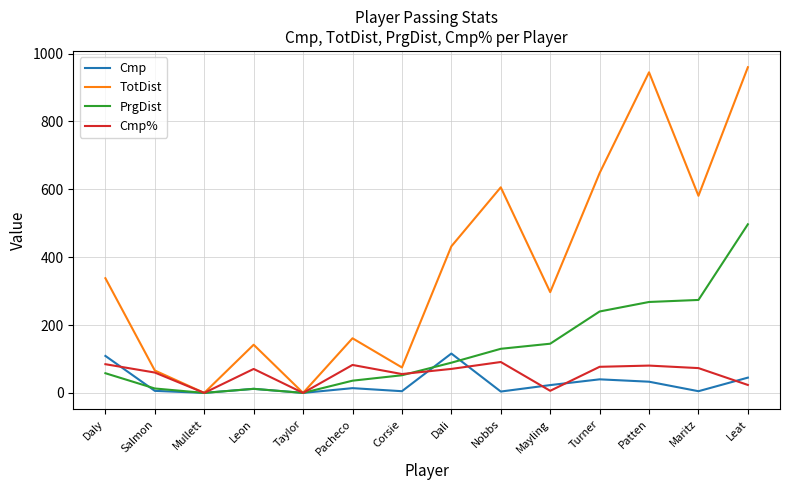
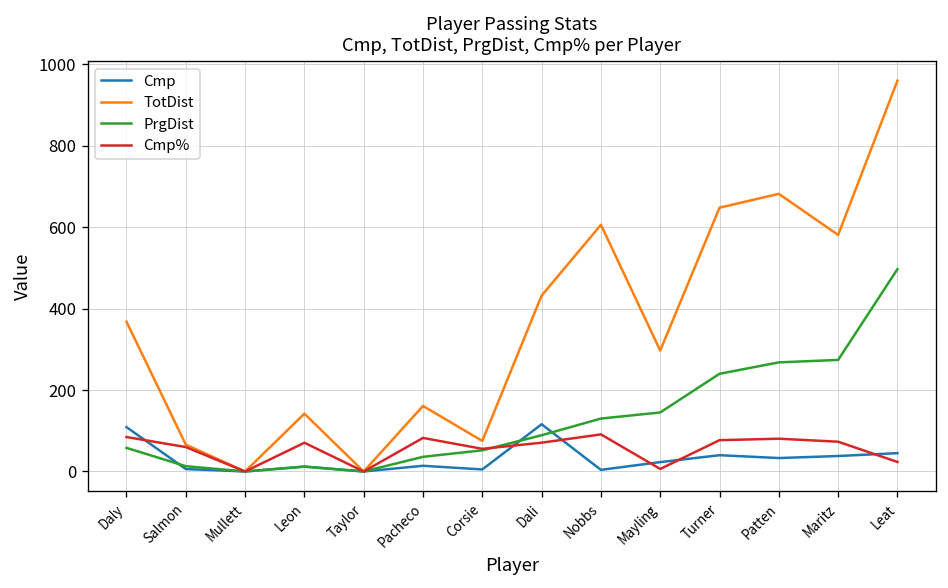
  {
    "Cmp": {
      "Daly": 110,
      "Pacheco": 10,
      "Corsie": 10,
      "Dali": 120,
      "Nobbs": 0,
      "Mayling": 20,
      "Turner": 40,
      "Patten": 30,
-     "Maritz": 10,
+     "Maritz": 40,
      "Leat": 50
    },
    "TotDist": {
-     "Daly": 340,
+     "Daly": 370,
      "Leon": 140,
      "Pacheco": 160,
      "Corsie": 80,
      "Dali": 430,
      "Nobbs": 610,
      "Mayling": 300,
      "Turner": 650,
-     "Patten": 950,
+     "Patten": 680,
      "Maritz": 580,
      "Leat": 960
    },
    "PrgDist": {
      "Daly": 60,
      "Pacheco": 40,
      "Dali": 90,
      "Nobbs": 130,
      "Mayling": 150,
      "Turner": 240,
      "Patten": 270,
      "Maritz": 270,
      "Leat": 500
    },
    "Cmp%": {
      "Daly": 80,
      "Leon": 70,
      "Pacheco": 80,
      "Dali": 70,
      "Nobbs": 90,
      "Mayling": 10,
      "Turner": 80,
      "Patten": 80,
      "Maritz": 70,
      "Leat": 20
    }
  }
